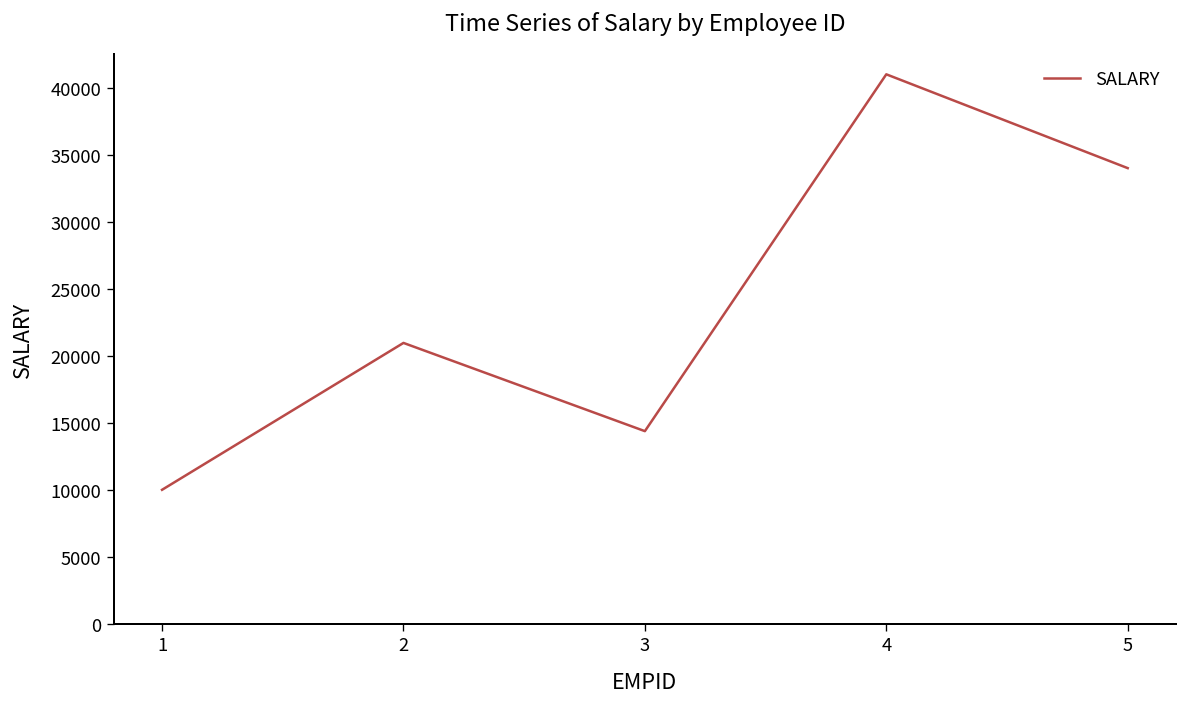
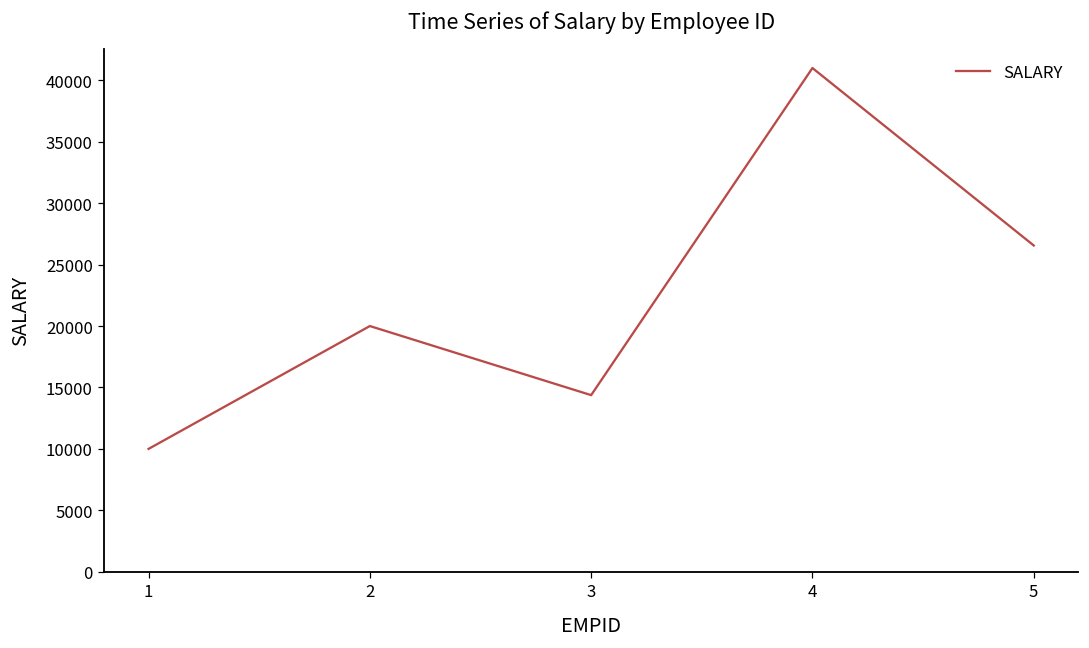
  {
    "1": 10000,
-   "2": 21000,
+   "2": 20000,
    "3": 14400,
    "4": 41000,
-   "5": 34000
+   "5": 26600
  }
